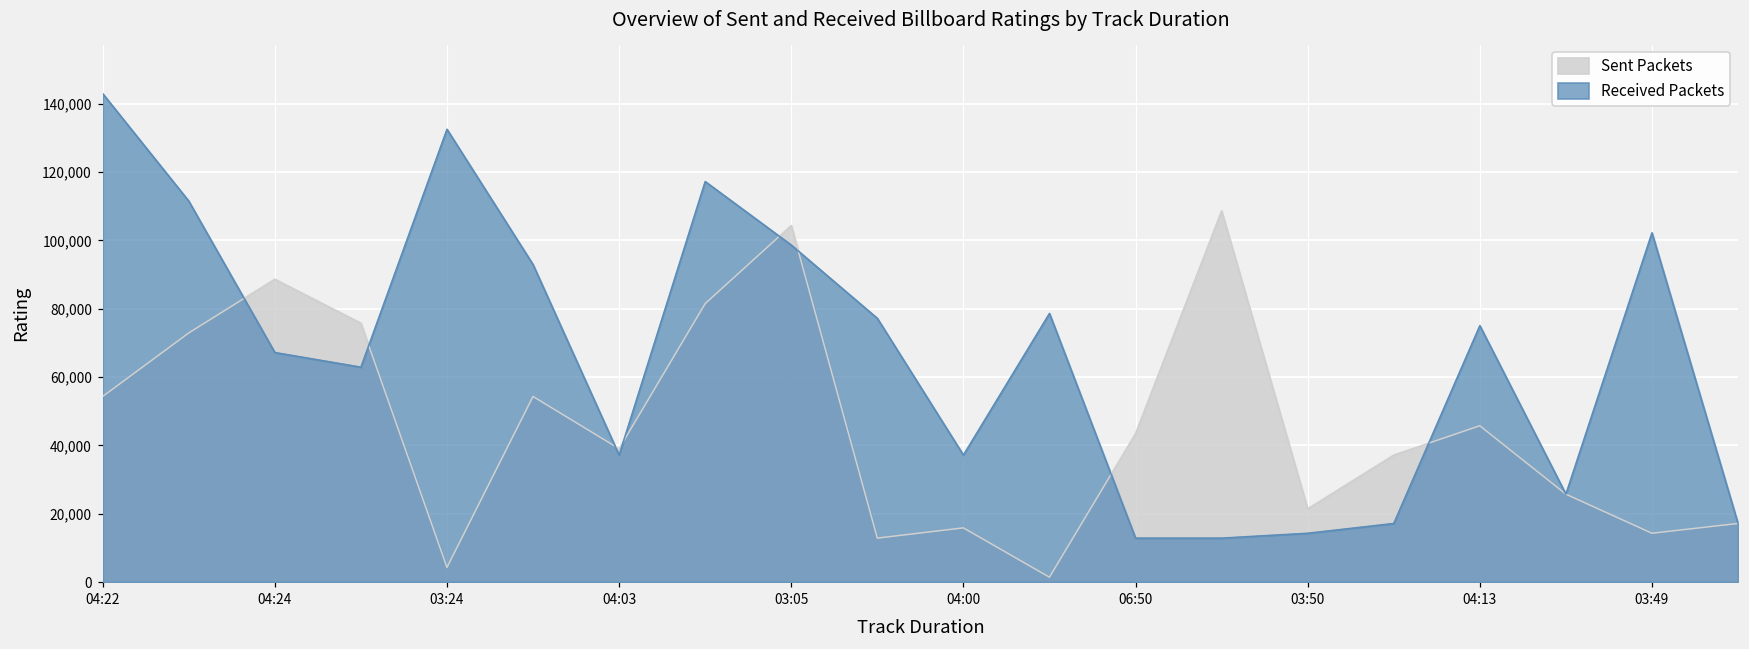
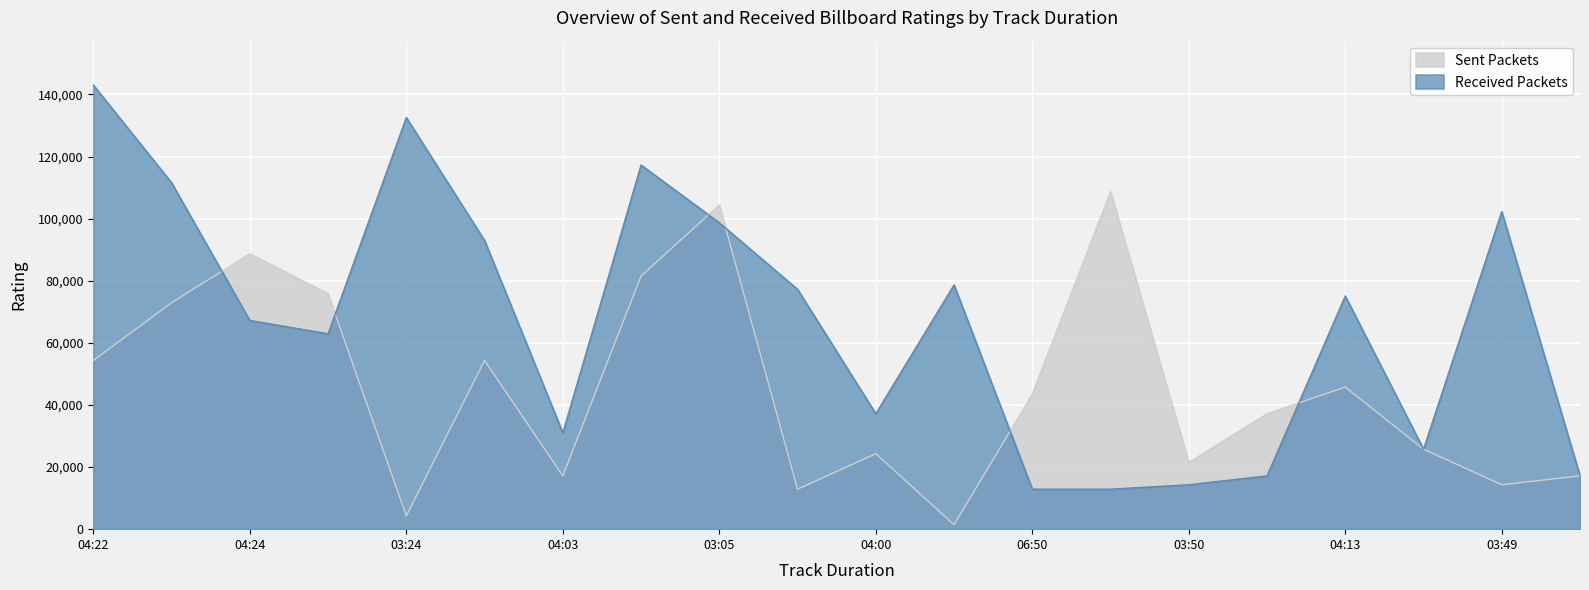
  {
    "Sent Packets": {
      "04:22": "54,000",
      "04:24": "89,000",
      "03:24": "4,000",
-     "04:03": "39,000",
+     "04:03": "17,000",
      "03:05": "104,000",
-     "04:00": "16,000",
+     "04:00": "24,000",
      "06:50": "43,000",
      "03:50": "21,000",
      "04:13": "46,000",
      "03:49": "14,000"
    },
    "Received Packets": {
      "04:22": "143,000",
      "04:24": "67,000",
      "03:24": "133,000",
-     "04:03": "37,000",
+     "04:03": "31,000",
      "03:05": "99,000",
      "04:00": "37,000",
      "06:50": "13,000",
      "03:50": "14,000",
      "04:13": "75,000",
      "03:49": "102,000"
    }
  }
